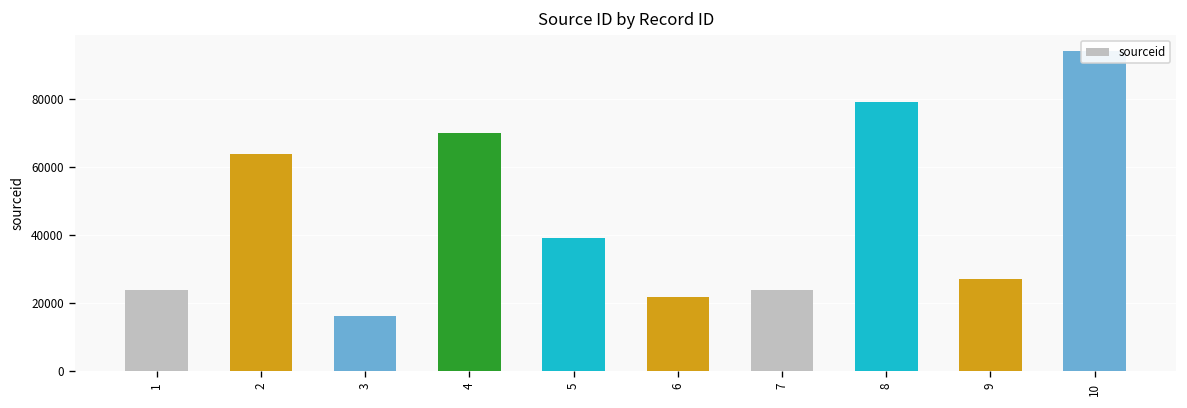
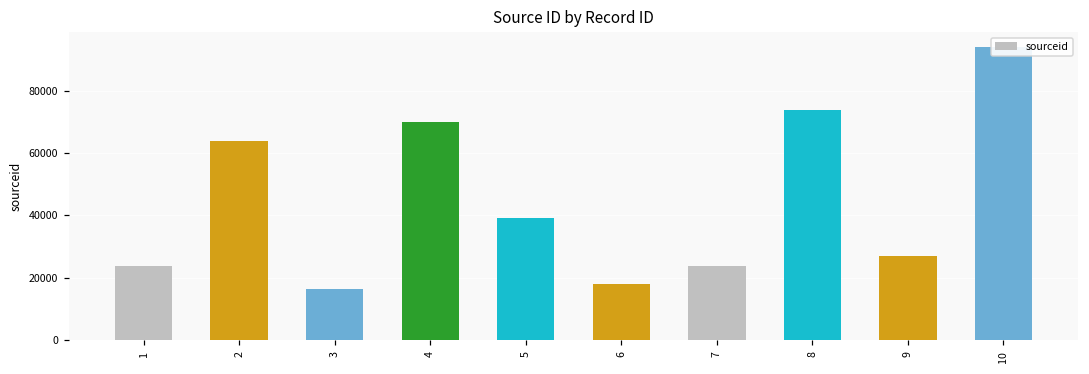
  {
    "1": 24000,
    "2": 64000,
    "3": 16000,
    "4": 70000,
    "5": 39000,
-   "6": 22000,
+   "6": 18000,
    "7": 24000,
-   "8": 79000,
+   "8": 74000,
    "9": 27000
  }
